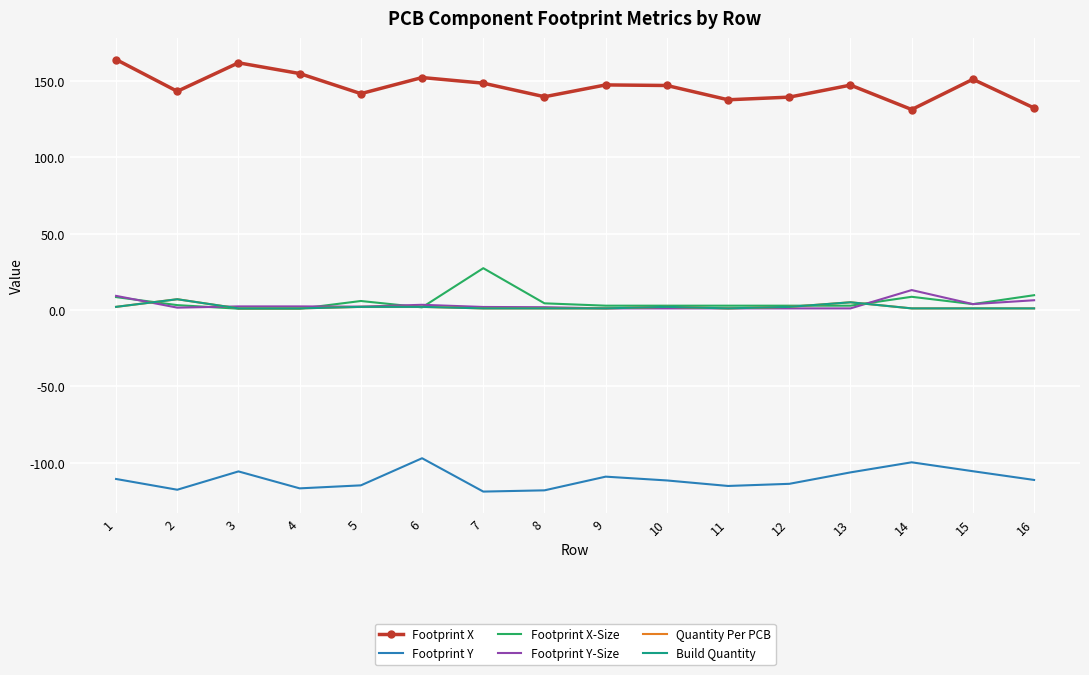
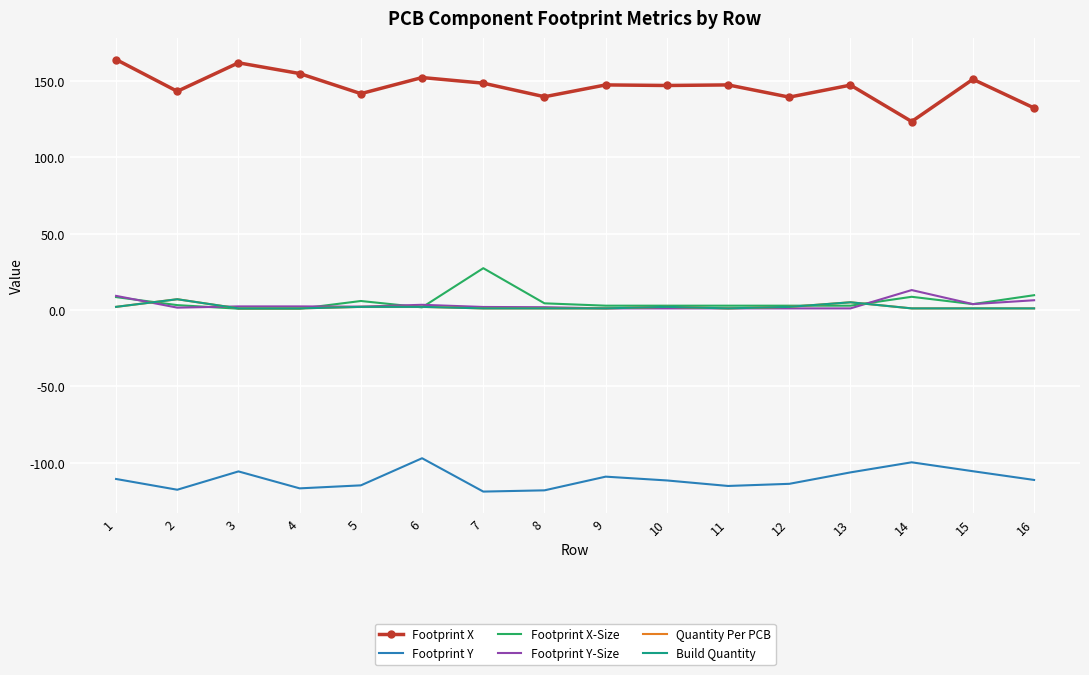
  {
    "Footprint X": {
      "1": 164,
      "2": 143,
      "3": 162,
      "4": 155,
      "5": 142,
      "6": 152,
      "7": 149,
      "8": 140,
      "9": 147,
      "10": 147,
-     "11": 138,
+     "11": 147,
      "12": 139,
      "13": 147,
-     "14": 131,
+     "14": 123,
      "15": 151,
      "16": 132
    },
    "Footprint Y": {
      "1": -111,
      "2": -118,
      "3": -106,
      "4": -117,
      "5": -115,
      "6": -97,
      "7": -119,
      "8": -118,
      "9": -109,
      "10": -112,
      "11": -115,
      "12": -114,
      "13": -106,
      "14": -100,
      "15": -106,
      "16": -111
    },
    "Footprint Y-Size": {
      "13": 1,
      "14": 13,
      "16": 6
    }
  }
